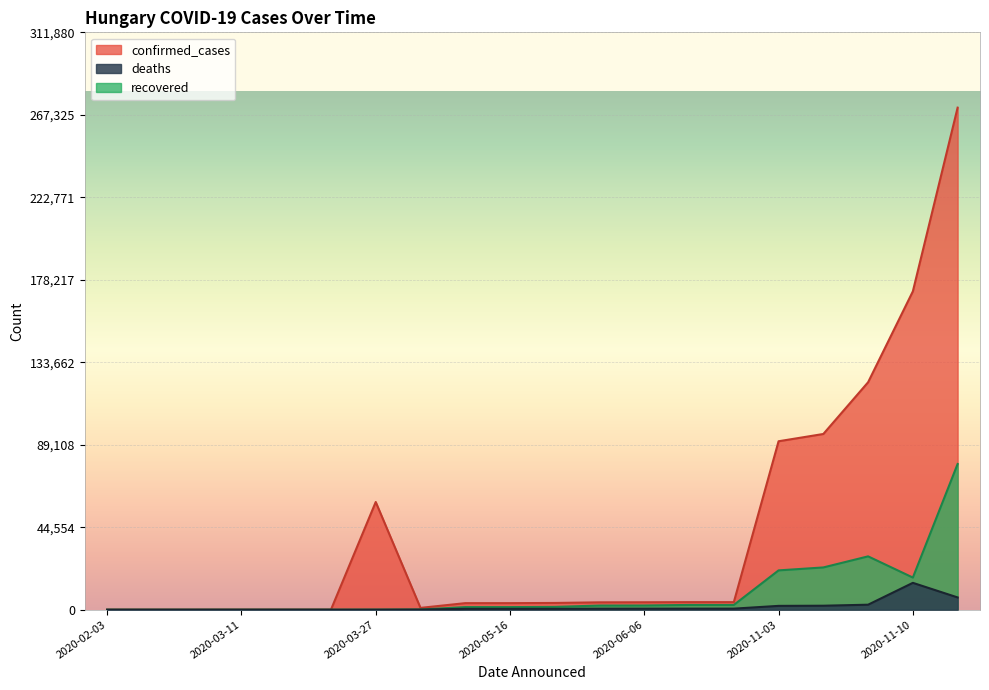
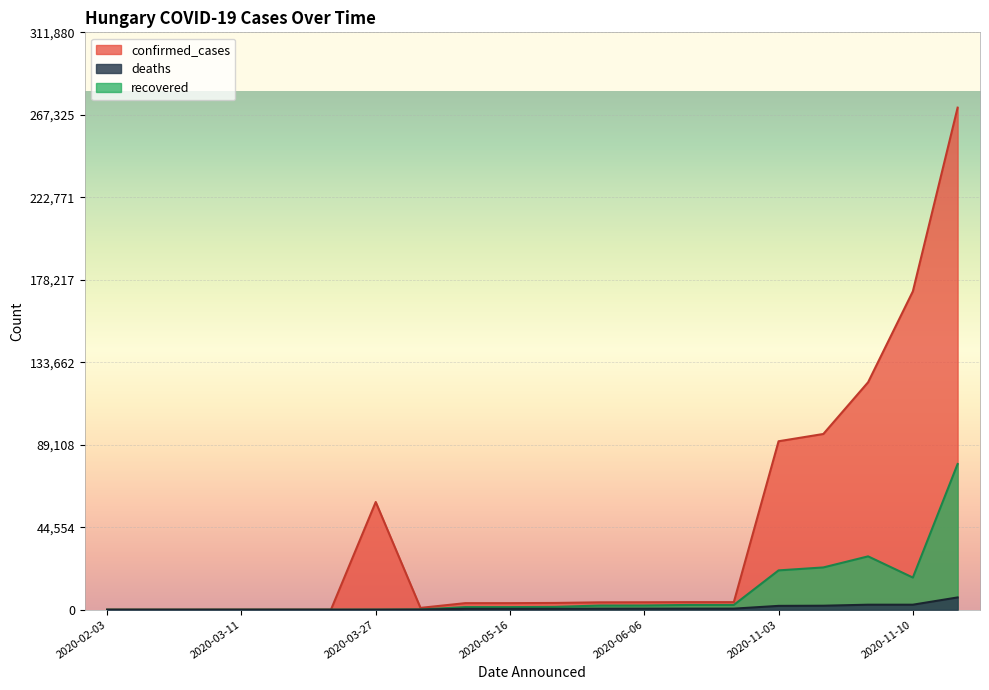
  {
    "confirmed_cases": {
      "2020-03-27": "58,000",
      "2020-06-06": "4,000",
      "2020-11-10": "172,000"
    },
    "deaths": {
      "2020-06-06": "1,000",
-     "2020-11-10": "15,000"
+     "2020-11-10": "3,000"
    },
    "recovered": {
      "2020-06-06": "2,000",
      "2020-11-10": "17,000"
    }
  }
